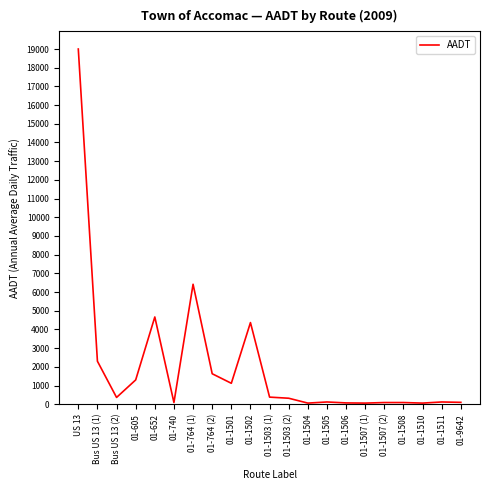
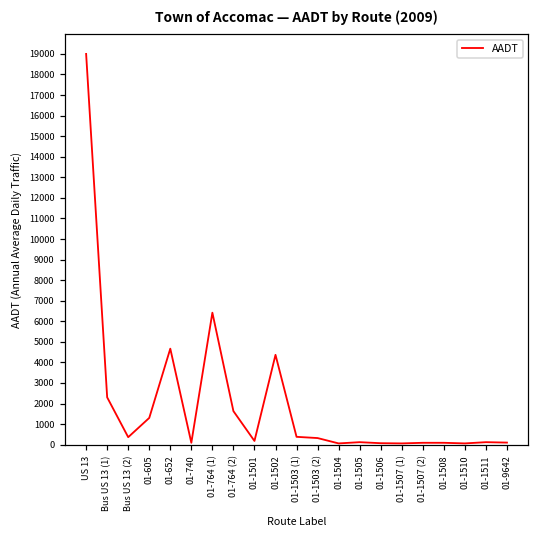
  {
    "US 13": 19000,
    "Bus US 13 (1)": 2300,
    "Bus US 13 (2)": 400,
    "01-605": 1300,
    "01-652": 4700,
    "01-740": 100,
    "01-764 (1)": 6400,
    "01-764 (2)": 1600,
-   "01-1501": 1100,
+   "01-1501": 200,
    "01-1502": 4400,
    "01-1503 (1)": 400,
    "01-1503 (2)": 300,
    "01-1504": 100,
    "01-1505": 100,
    "01-1506": 100,
    "01-1507 (1)": 100,
    "01-1507 (2)": 100,
    "01-1508": 100,
    "01-1510": 100,
    "01-1511": 100,
    "01-9642": 100
  }
